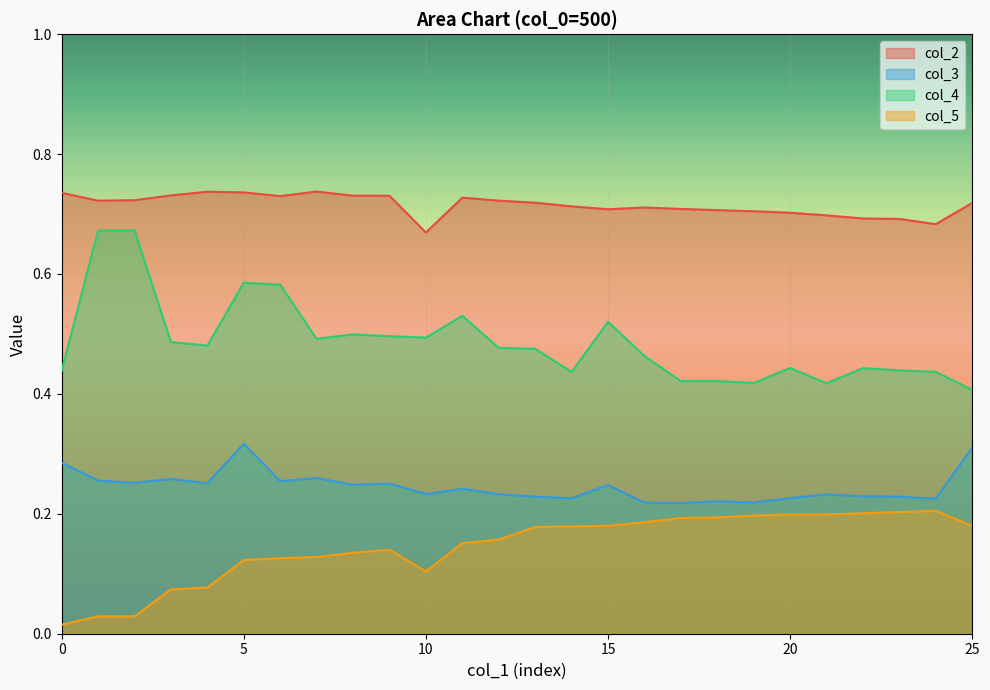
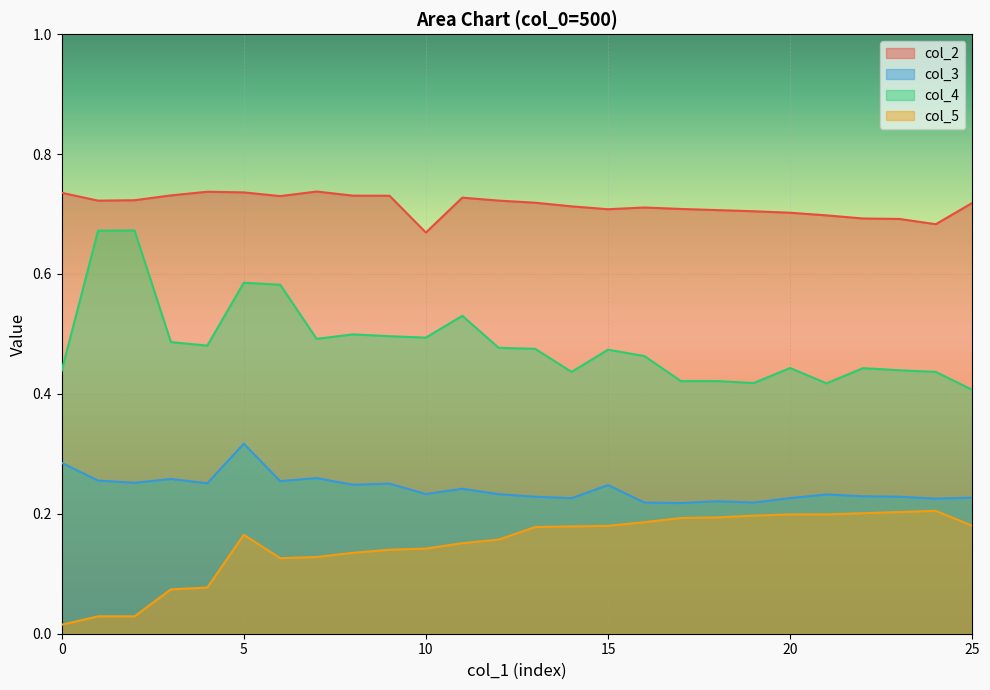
  {
    "col_2": {
      "0": 0.74,
      "5": 0.74,
      "10": 0.67,
      "15": 0.71,
      "20": 0.70,
      "25": 0.72
    },
    "col_3": {
      "0": 0.29,
      "5": 0.32,
      "10": 0.23,
      "15": 0.25,
      "20": 0.23,
-     "25": 0.31
+     "25": 0.23
    },
    "col_4": {
      "0": 0.44,
      "5": 0.59,
      "10": 0.49,
-     "15": 0.52,
+     "15": 0.47,
      "20": 0.44,
      "25": 0.41
    },
    "col_5": {
      "0": 0.02,
-     "5": 0.12,
-     "10": 0.10,
+     "5": 0.17,
+     "10": 0.14,
      "15": 0.18,
      "20": 0.20,
      "25": 0.18
    }
  }
